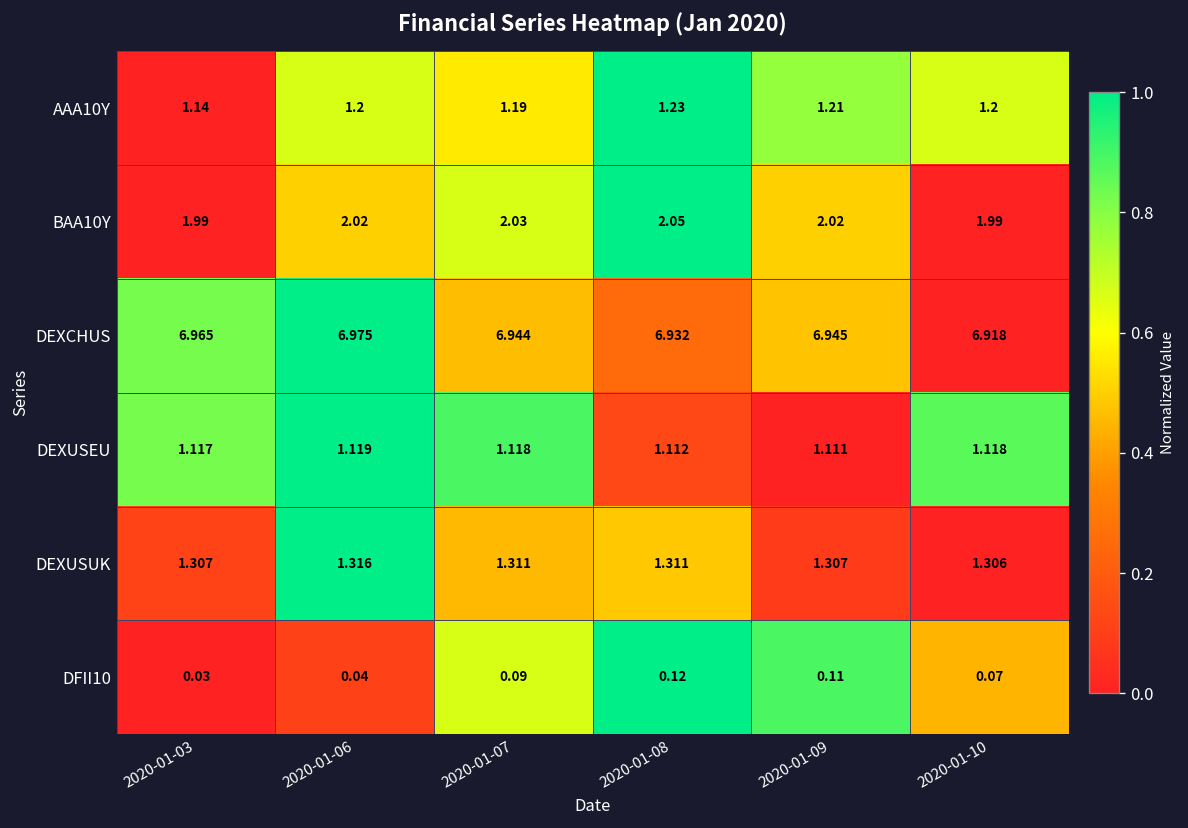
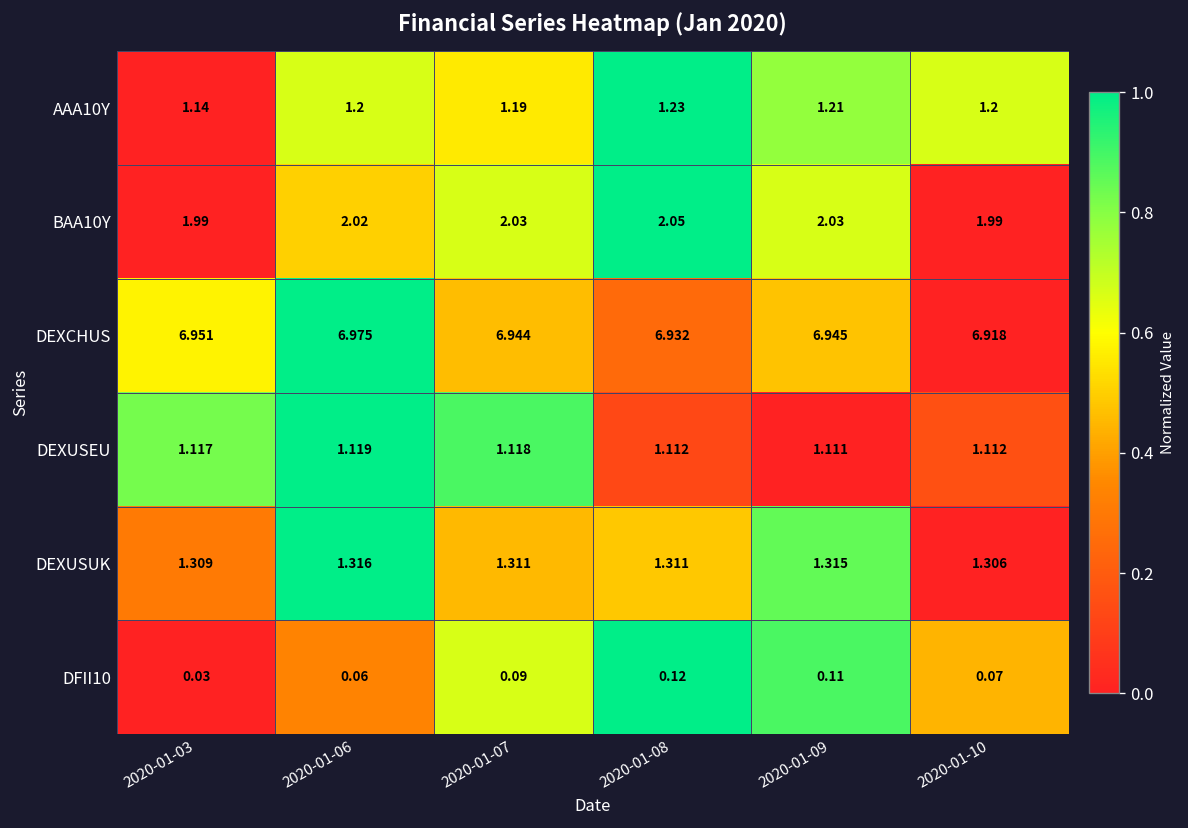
  {
    "AAA10Y": {
      "2020-01-03": 1.14,
      "2020-01-06": 1.2,
      "2020-01-07": 1.19,
      "2020-01-08": 1.23,
      "2020-01-09": 1.21,
      "2020-01-10": 1.2
    },
    "BAA10Y": {
      "2020-01-03": 1.99,
      "2020-01-06": 2.02,
      "2020-01-07": 2.03,
      "2020-01-08": 2.05,
-     "2020-01-09": 2.02,
+     "2020-01-09": 2.03,
      "2020-01-10": 1.99
    },
    "DEXCHUS": {
-     "2020-01-03": 6.965,
+     "2020-01-03": 6.951,
      "2020-01-06": 6.975,
      "2020-01-07": 6.944,
      "2020-01-08": 6.932,
      "2020-01-09": 6.945,
      "2020-01-10": 6.918
    },
    "DEXUSEU": {
      "2020-01-03": 1.117,
      "2020-01-06": 1.119,
      "2020-01-07": 1.118,
      "2020-01-08": 1.112,
      "2020-01-09": 1.111,
-     "2020-01-10": 1.118
+     "2020-01-10": 1.112
    },
    "DEXUSUK": {
-     "2020-01-03": 1.307,
+     "2020-01-03": 1.309,
      "2020-01-06": 1.316,
      "2020-01-07": 1.311,
      "2020-01-08": 1.311,
-     "2020-01-09": 1.307,
+     "2020-01-09": 1.315,
      "2020-01-10": 1.306
    },
    "DFII10": {
      "2020-01-03": 0.03,
-     "2020-01-06": 0.04,
+     "2020-01-06": 0.06,
      "2020-01-07": 0.09,
      "2020-01-08": 0.12,
      "2020-01-09": 0.11,
      "2020-01-10": 0.07
    }
  }
